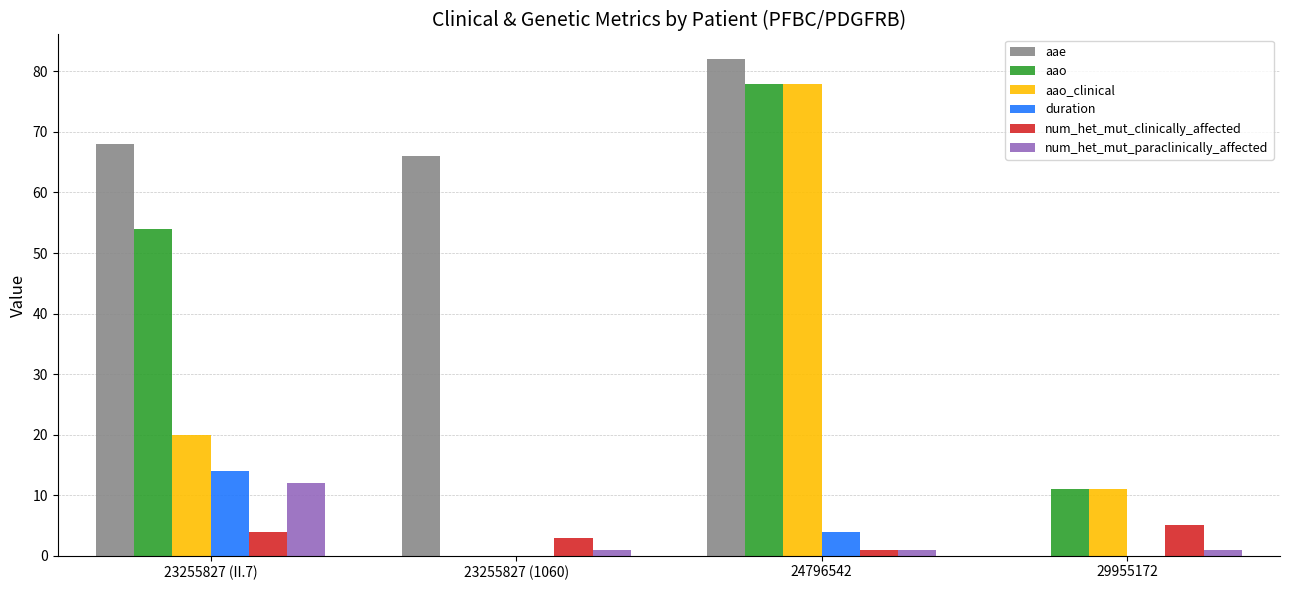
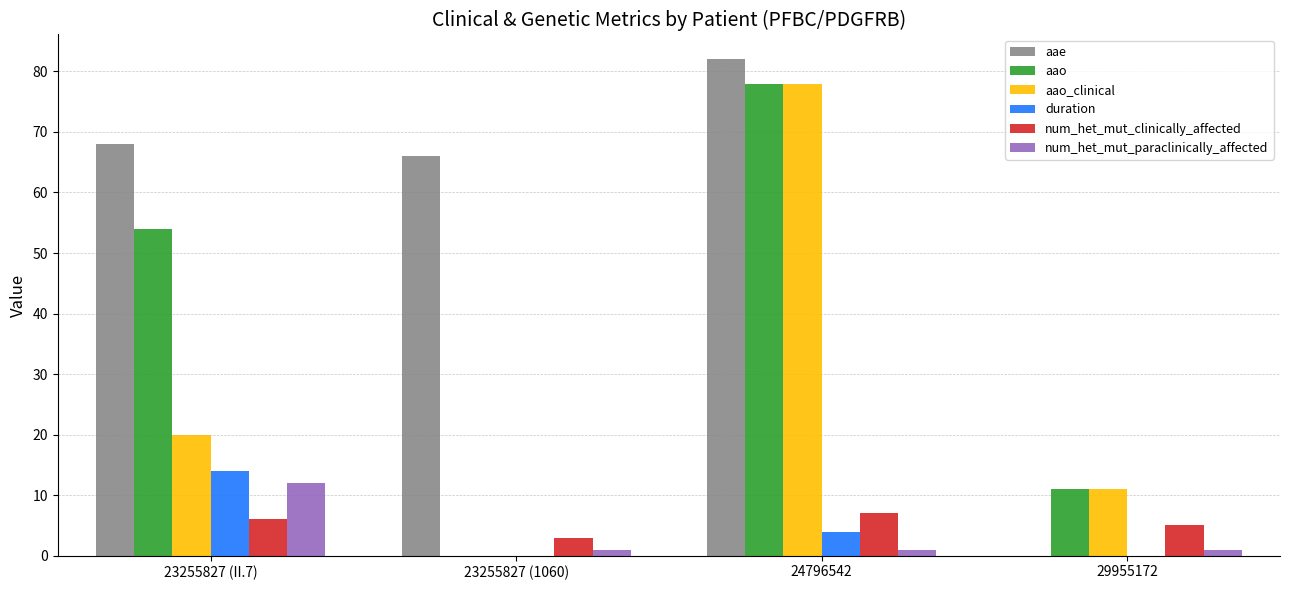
  {
    "aae": {
      "23255827 (II.7)": 68,
      "23255827 (1060)": 66,
      "24796542": 82,
      "29955172": 0
    },
    "aao": {
      "23255827 (II.7)": 54,
      "23255827 (1060)": 0,
      "24796542": 78,
      "29955172": 11
    },
    "aao_clinical": {
      "23255827 (II.7)": 20,
      "23255827 (1060)": 0,
      "24796542": 78,
      "29955172": 11
    },
    "duration": {
      "23255827 (II.7)": 14,
      "23255827 (1060)": 0,
      "24796542": 4,
      "29955172": 0
    },
    "num_het_mut_clinically_affected": {
-     "23255827 (II.7)": 4,
+     "23255827 (II.7)": 6,
      "23255827 (1060)": 3,
-     "24796542": 1,
+     "24796542": 7,
      "29955172": 5
    },
    "num_het_mut_paraclinically_affected": {
      "23255827 (II.7)": 12,
      "23255827 (1060)": 1,
      "24796542": 1,
      "29955172": 1
    }
  }
